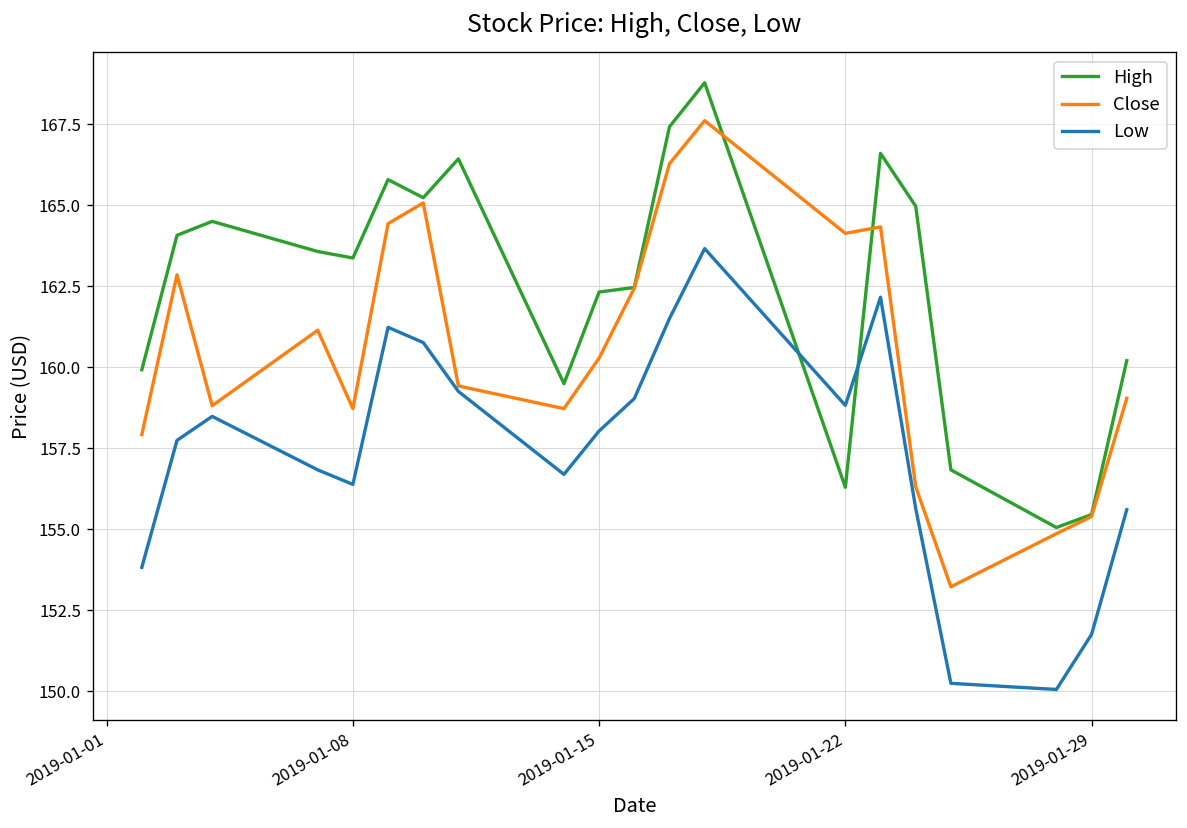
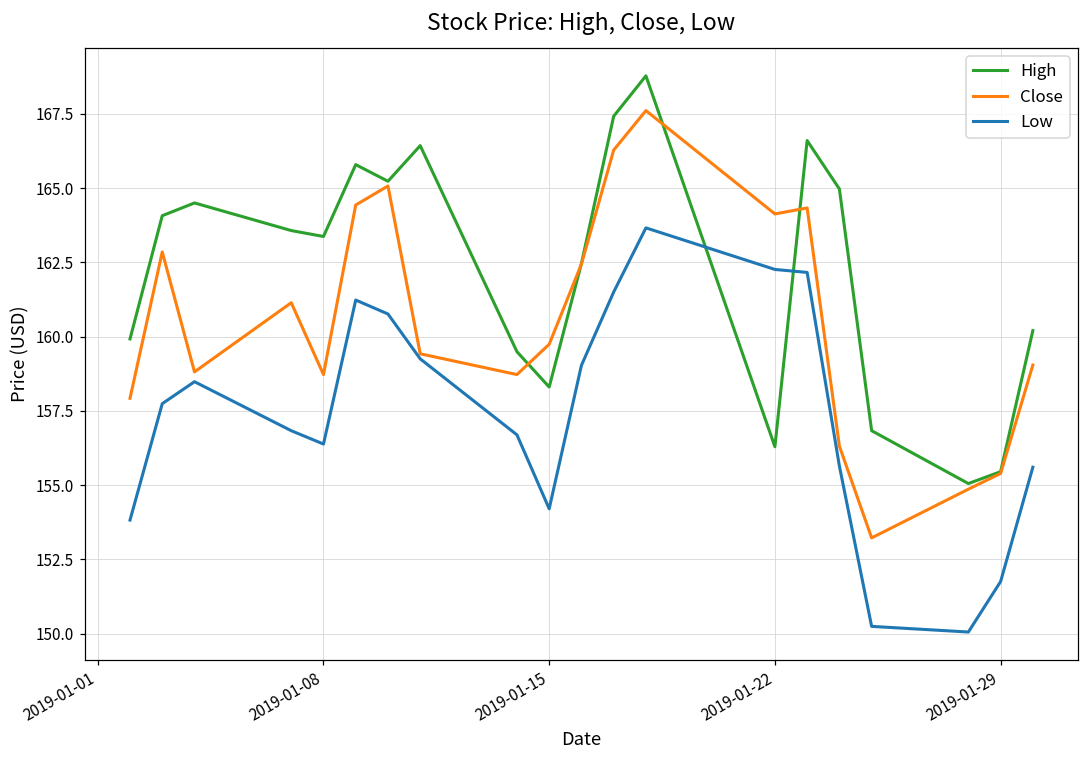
  {
    "High": {
      "2019-01-08": 163.4,
-     "2019-01-15": 162.3,
+     "2019-01-15": 158.3,
      "2019-01-22": 156.3
    },
    "Close": {
      "2019-01-08": 158.7,
-     "2019-01-15": 160.3,
+     "2019-01-15": 159.7,
      "2019-01-22": 164.1
    },
    "Low": {
      "2019-01-08": 156.4,
-     "2019-01-15": 158.0,
-     "2019-01-22": 158.8,
+     "2019-01-15": 154.2,
+     "2019-01-22": 162.3,
      "2019-01-29": 151.8
    }
  }
